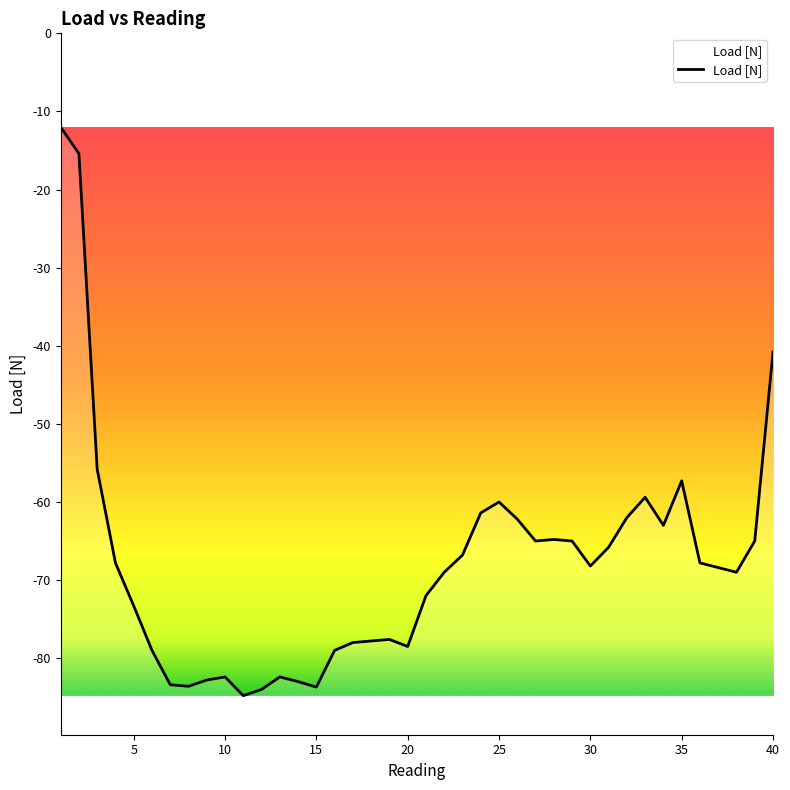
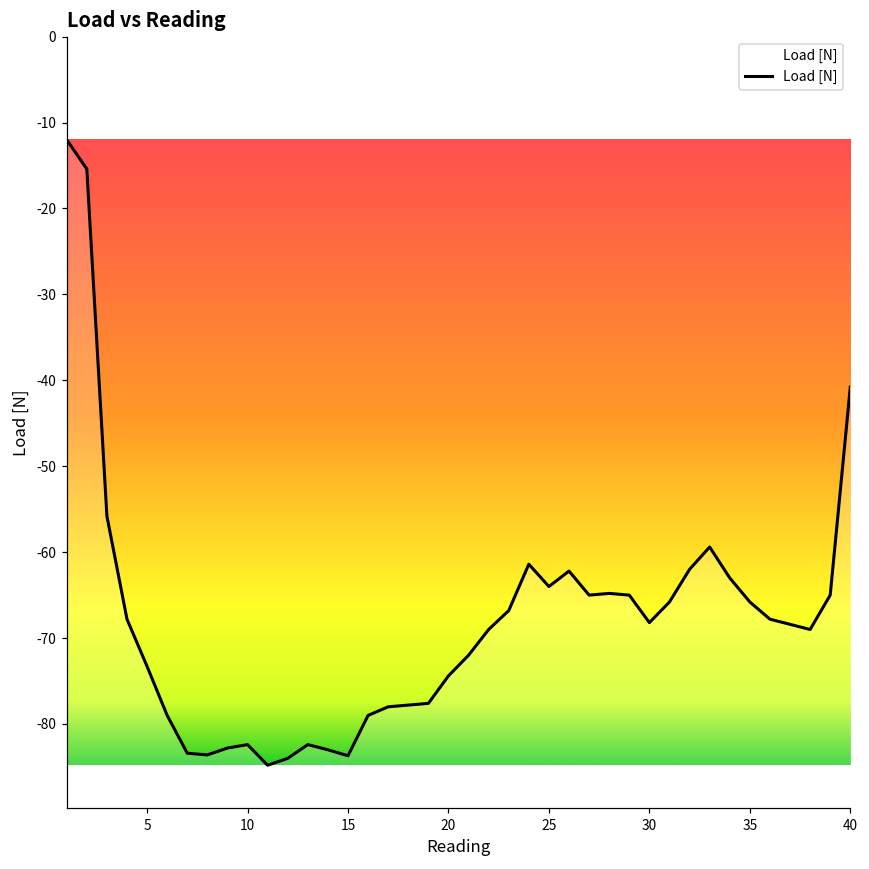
  {
    "5": -73,
    "10": -82,
    "15": -84,
-   "20": -79,
-   "25": -60,
+   "20": -74,
+   "25": -64,
    "30": -68,
-   "35": -57,
+   "35": -66,
    "40": -41
  }
